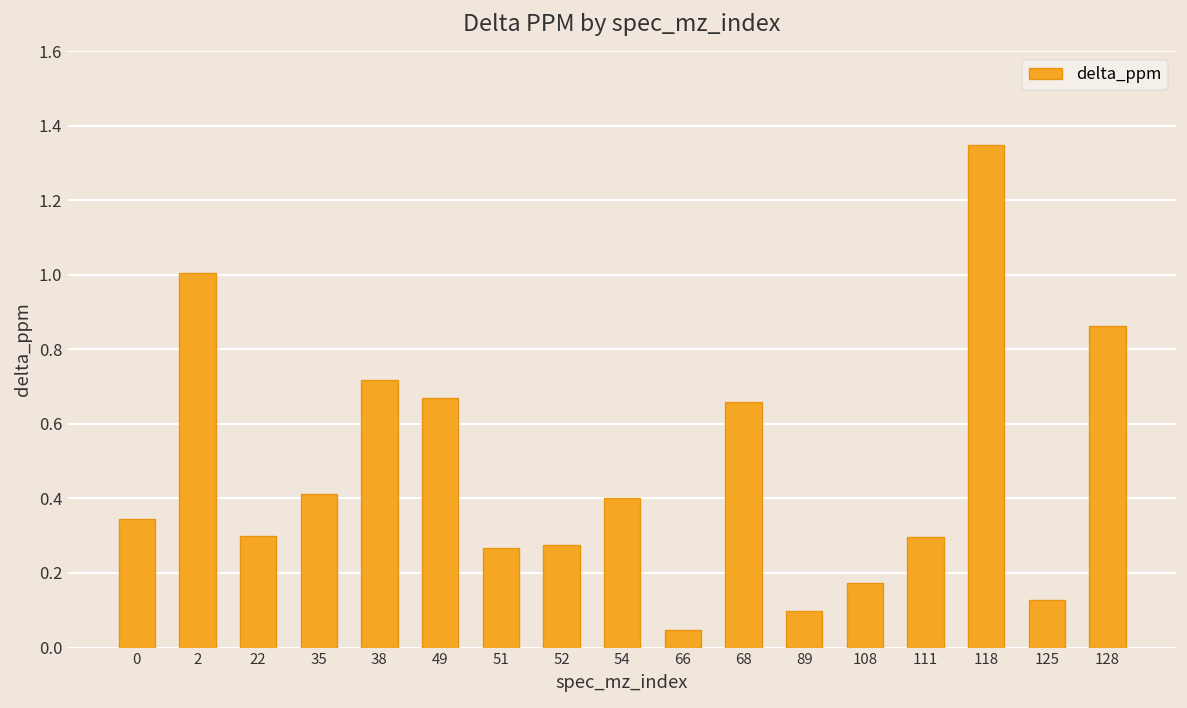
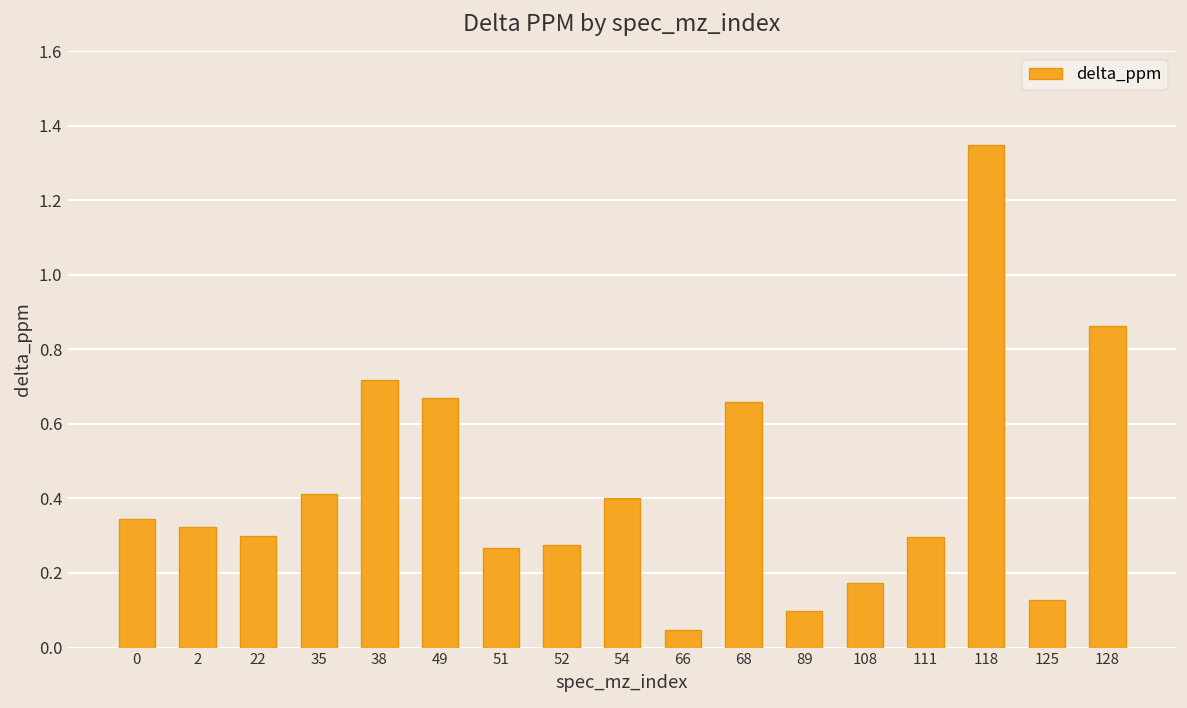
  {
    "0": 0.34,
-   "2": 1.01,
+   "2": 0.32,
    "22": 0.30,
    "35": 0.41,
    "38": 0.72,
    "49": 0.67,
    "51": 0.27,
    "52": 0.27,
    "54": 0.40,
    "66": 0.05,
    "68": 0.66,
    "89": 0.10,
    "108": 0.17,
    "111": 0.30,
    "118": 1.35,
    "125": 0.13,
    "128": 0.86
  }
